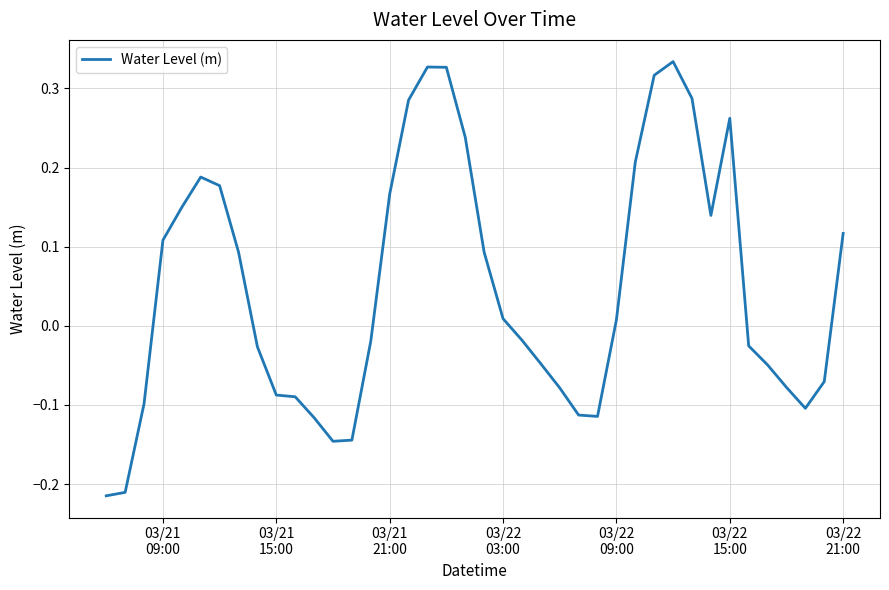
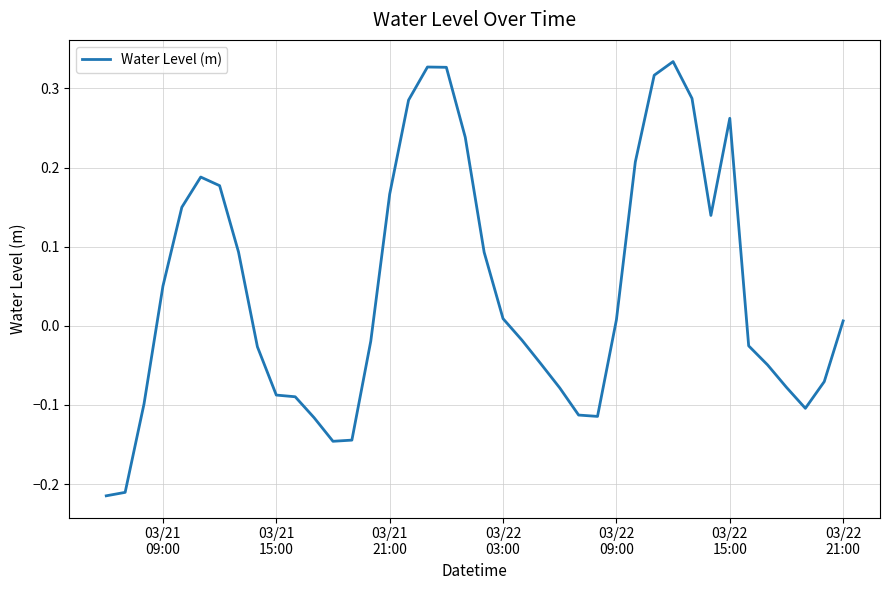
  {
-   "03/21 09:00": 0.11,
+   "03/21 09:00": 0.05,
    "03/21 15:00": -0.09,
    "03/21 21:00": 0.17,
    "03/22 03:00": 0.01,
    "03/22 09:00": 0.01,
    "03/22 15:00": 0.26,
-   "03/22 21:00": 0.12
+   "03/22 21:00": 0.01
  }
